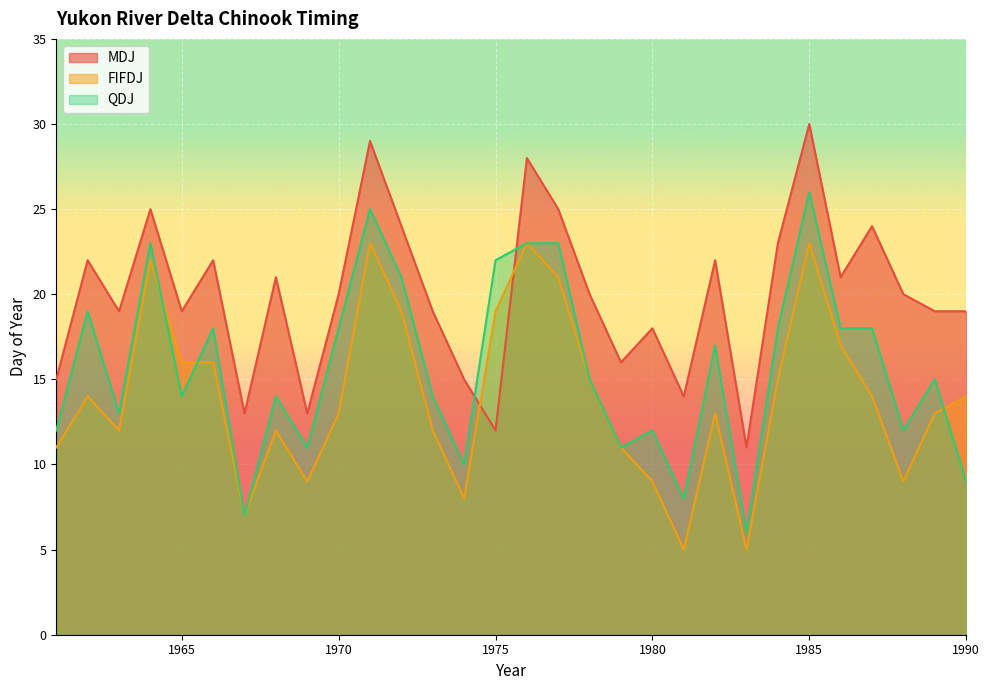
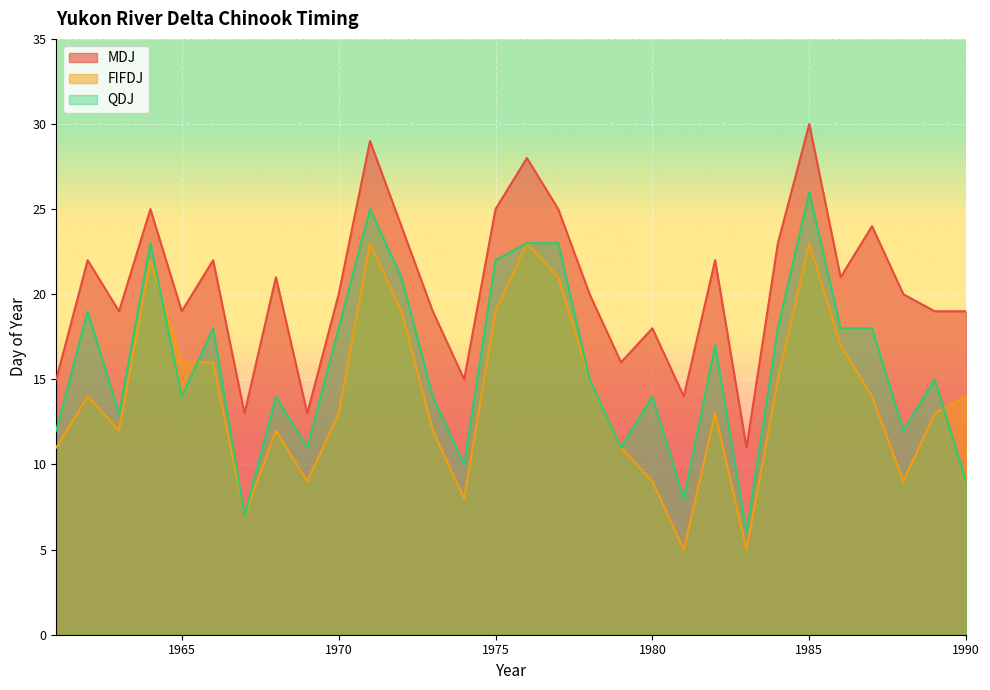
  {
    "MDJ": {
      "1965": 19,
      "1970": 20,
-     "1975": 12,
+     "1975": 25,
      "1980": 18,
      "1985": 30,
      "1990": 19
    },
    "FIFDJ": {
      "1965": 16,
      "1970": 13,
      "1975": 19,
      "1980": 9,
      "1985": 23,
      "1990": 14
    },
    "QDJ": {
      "1965": 14,
      "1970": 18,
      "1975": 22,
-     "1980": 12,
+     "1980": 14,
      "1985": 26,
      "1990": 9
    }
  }
